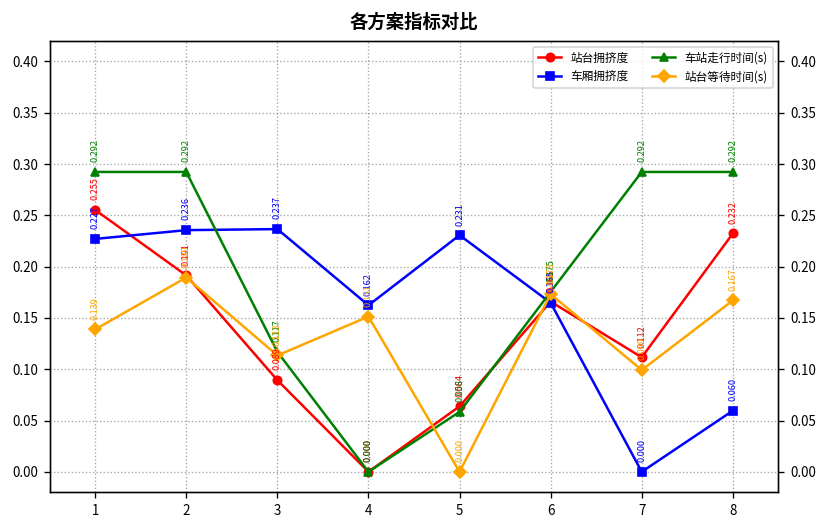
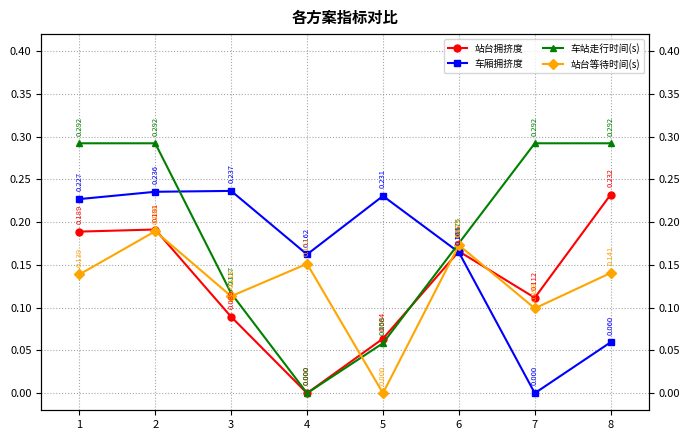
  {
    "站台拥挤度": {
-     "1": 0.255,
+     "1": 0.189,
      "8": 0.232
    },
    "车厢拥挤度": {
      "2": 0.236,
      "3": 0.237,
      "5": 0.231,
      "7": 0.000,
      "8": 0.060
    },
    "车站走行时间(s)": {
      "1": 0.292,
      "2": 0.292,
      "7": 0.292,
      "8": 0.292
    },
    "站台等待时间(s)": {
      "1": 0.139,
      "5": 0.000,
-     "8": 0.167
+     "8": 0.141
    }
  }
